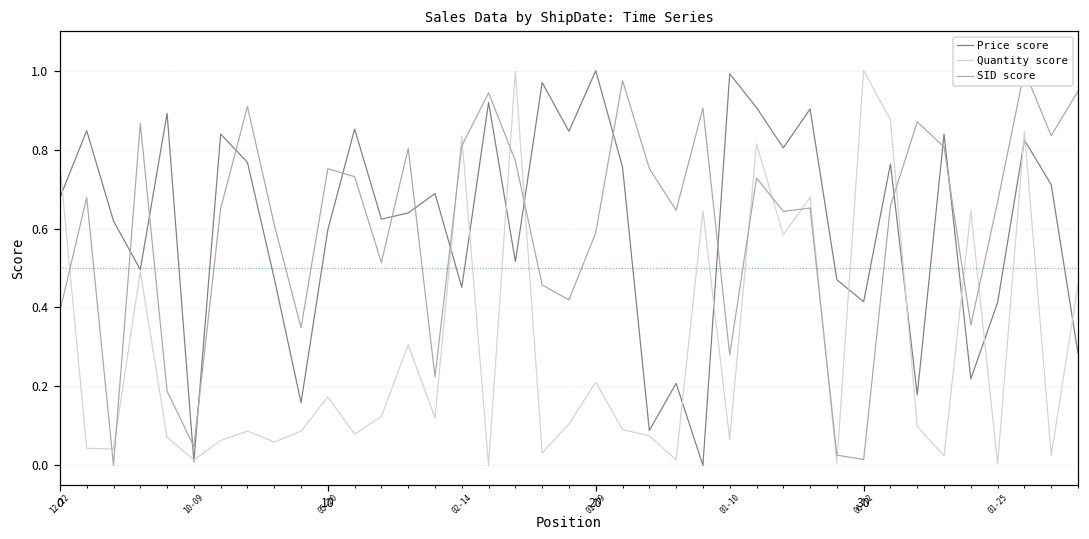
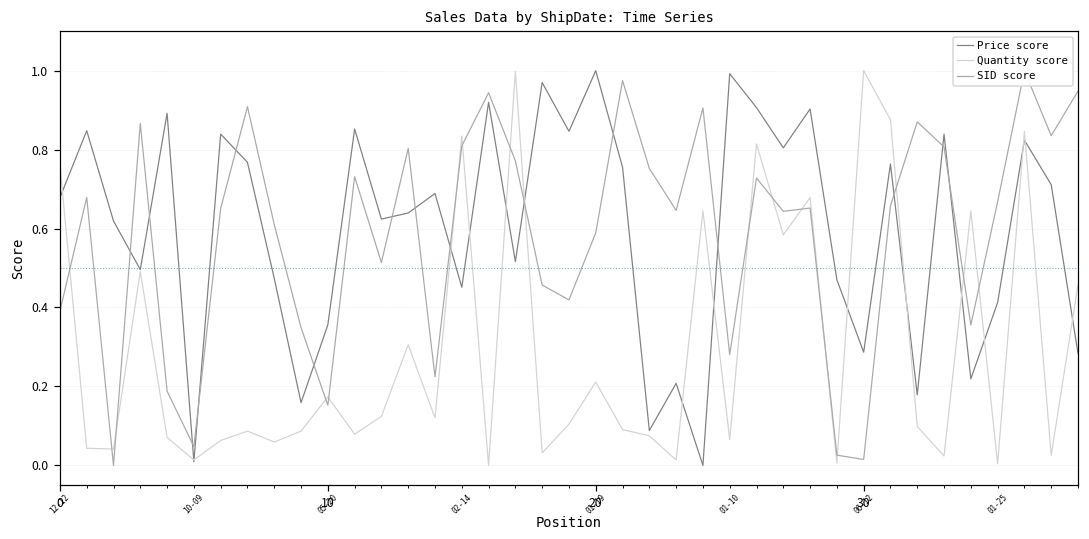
  {
    "Price score": {
      "0": 0.68,
-     "10": 0.60,
+     "10": 0.36,
      "20": 1.00,
-     "30": 0.41
+     "30": 0.29
    },
    "Quantity score": {
      "0": 0.76,
      "10": 0.17,
      "20": 0.21,
      "30": 1.00
    },
    "SID score": {
      "0": 0.39,
-     "10": 0.75,
+     "10": 0.15,
      "20": 0.59,
      "30": 0.02
    }
  }
